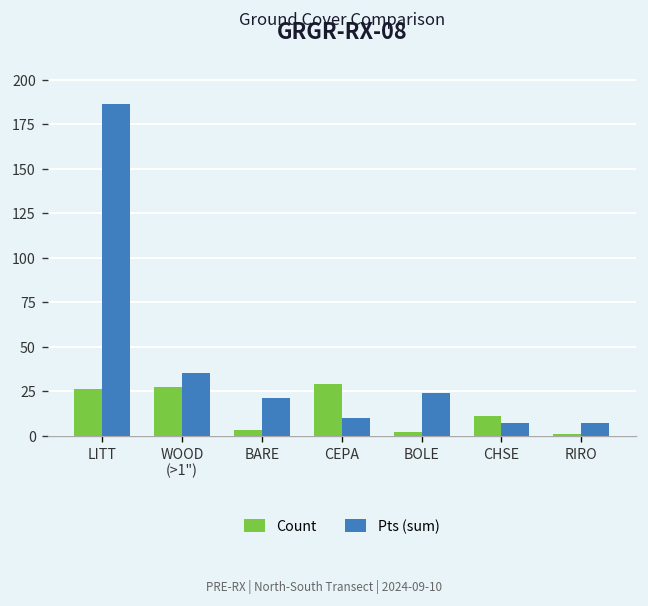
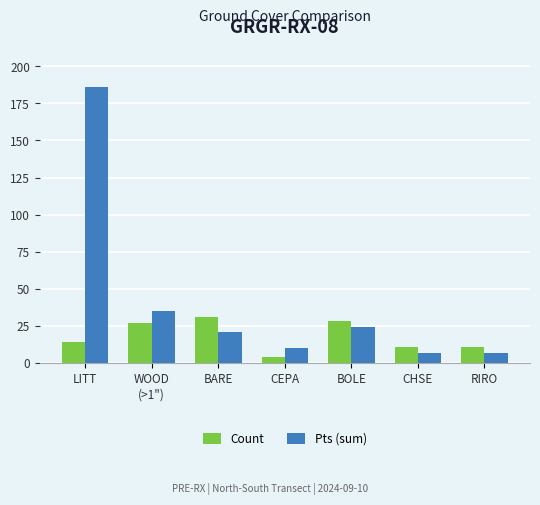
  {
    "Count": {
-     "LITT": 26,
+     "LITT": 14,
      "WOOD (>1\")": 27,
-     "BARE": 3,
-     "CEPA": 29,
-     "BOLE": 2,
+     "BARE": 31,
+     "CEPA": 4,
+     "BOLE": 28,
      "CHSE": 11,
-     "RIRO": 1
+     "RIRO": 11
    },
    "Pts (sum)": {
      "LITT": 186,
      "WOOD (>1\")": 35,
      "BARE": 21,
      "CEPA": 10,
      "BOLE": 24,
      "CHSE": 7,
      "RIRO": 7
    }
  }
